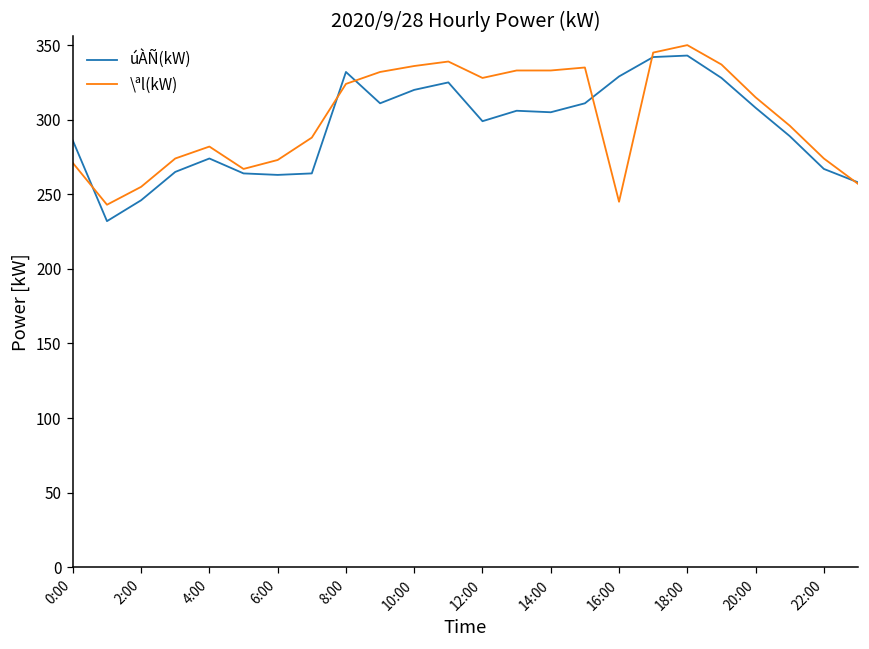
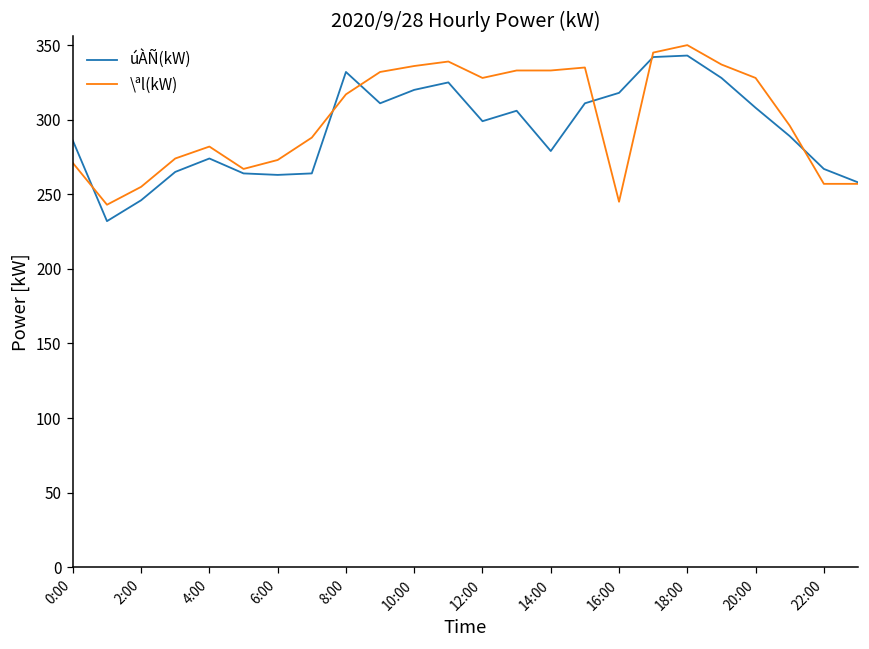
  {
    "úÀÑ(kW)": {
      "0:00": 286,
      "2:00": 246,
      "4:00": 274,
      "6:00": 263,
      "8:00": 332,
      "10:00": 320,
      "12:00": 299,
-     "14:00": 305,
-     "16:00": 329,
+     "14:00": 279,
+     "16:00": 318,
      "18:00": 343,
      "20:00": 308,
      "22:00": 267
    },
    "\\ªl(kW)": {
      "0:00": 271,
      "2:00": 255,
      "4:00": 282,
      "6:00": 273,
-     "8:00": 324,
+     "8:00": 317,
      "10:00": 336,
      "12:00": 328,
      "14:00": 333,
      "16:00": 245,
      "18:00": 350,
-     "20:00": 315,
-     "22:00": 274
+     "20:00": 328,
+     "22:00": 257
    }
  }
